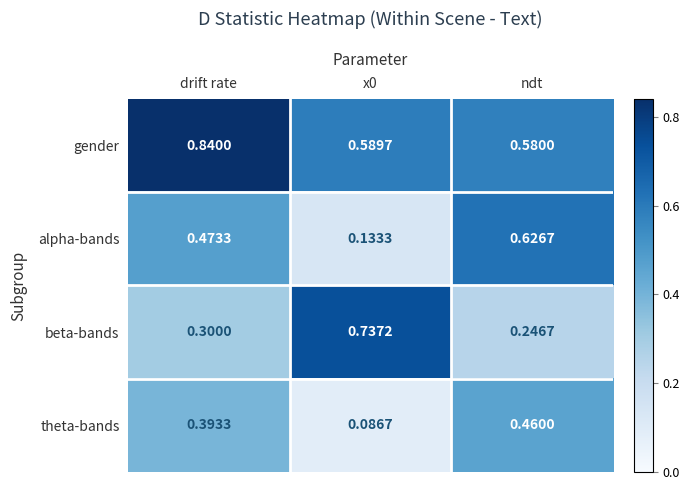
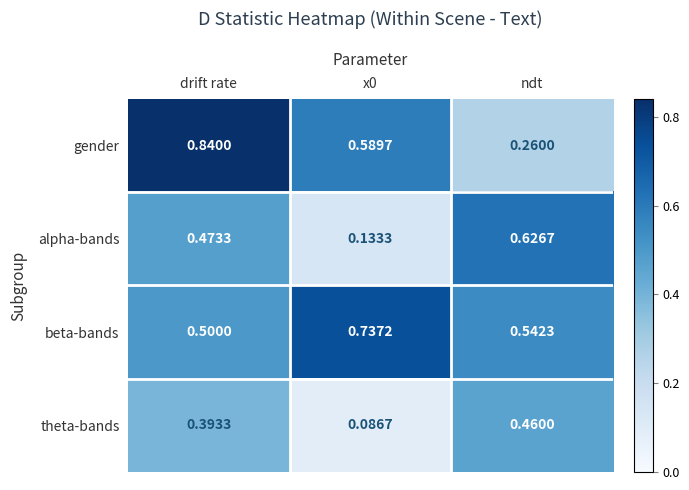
  {
    "gender": {
      "drift rate": 0.8400,
      "x0": 0.5897,
-     "ndt": 0.5800
+     "ndt": 0.2600
    },
    "alpha-bands": {
      "drift rate": 0.4733,
      "x0": 0.1333,
      "ndt": 0.6267
    },
    "beta-bands": {
-     "drift rate": 0.3000,
+     "drift rate": 0.5000,
      "x0": 0.7372,
-     "ndt": 0.2467
+     "ndt": 0.5423
    },
    "theta-bands": {
      "drift rate": 0.3933,
      "x0": 0.0867,
      "ndt": 0.4600
    }
  }
